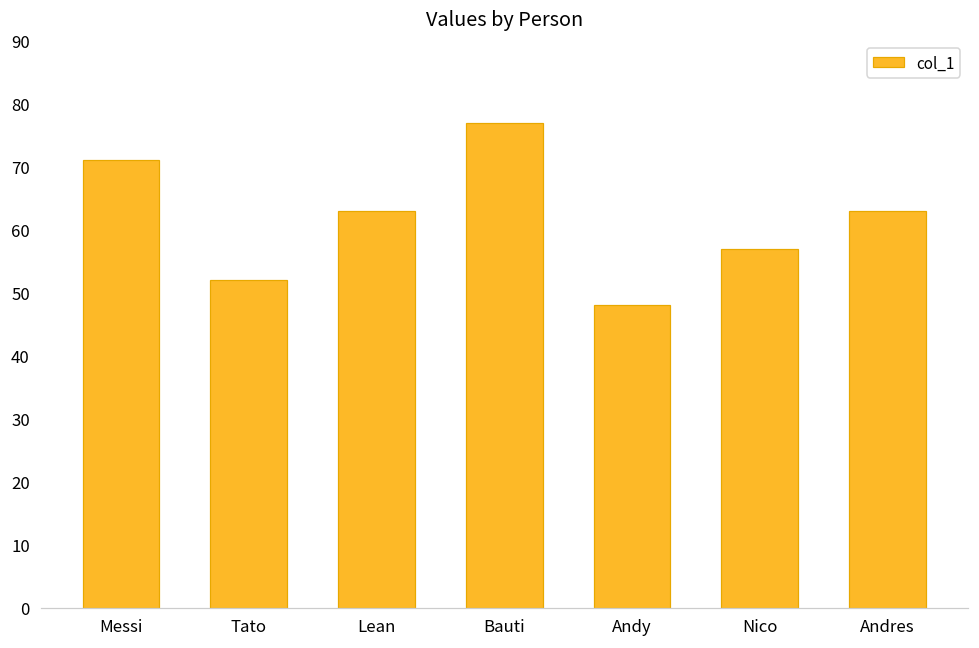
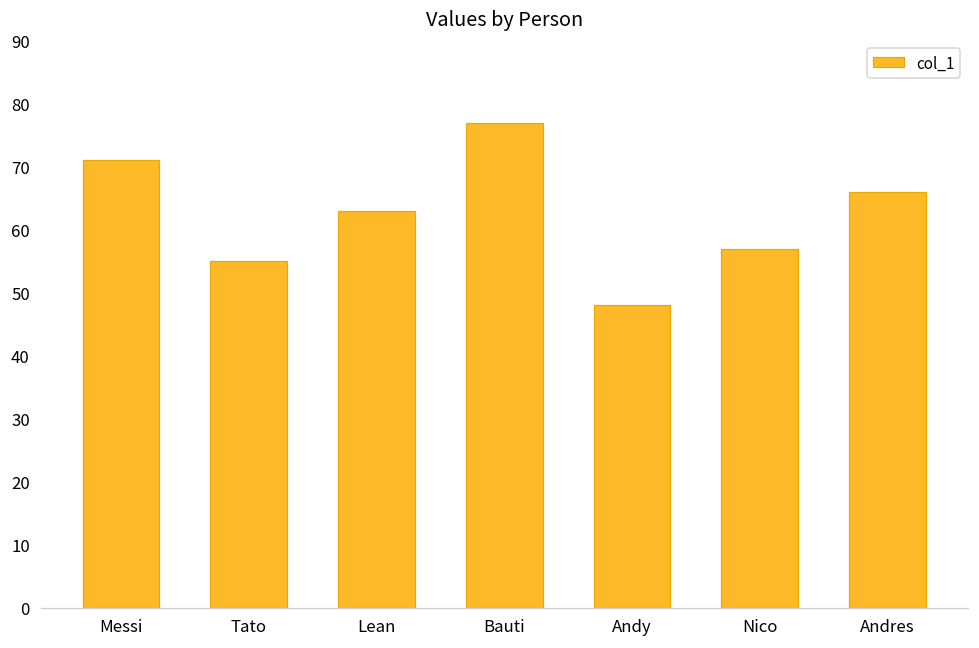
  {
    "Messi": 71,
-   "Tato": 52,
+   "Tato": 55,
    "Lean": 63,
    "Bauti": 77,
    "Andy": 48,
    "Nico": 57,
-   "Andres": 63
+   "Andres": 66
  }
